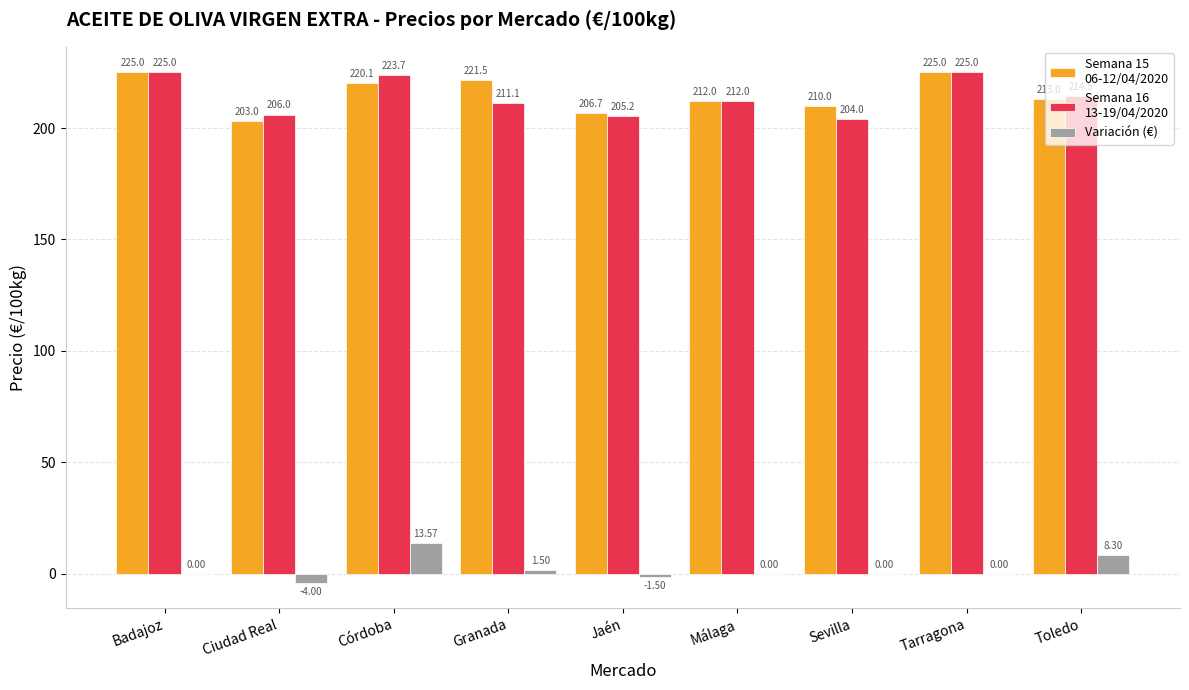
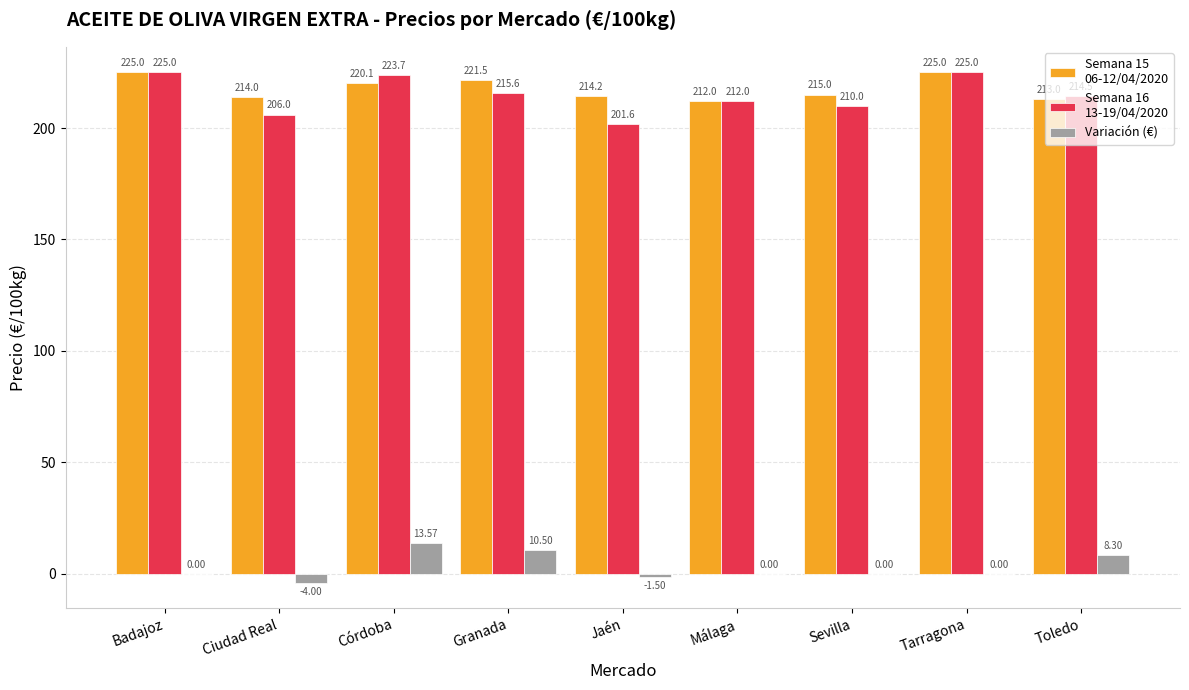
  {
    "Semana 15 06-12/04/2020": {
      "Badajoz": 225.0,
-     "Ciudad Real": 203.0,
+     "Ciudad Real": 214.0,
      "Córdoba": 220.1,
      "Granada": 221.5,
-     "Jaén": 206.7,
+     "Jaén": 214.2,
      "Málaga": 212.0,
-     "Sevilla": 210.0,
+     "Sevilla": 215.0,
      "Tarragona": 225.0
    },
    "Semana 16 13-19/04/2020": {
      "Badajoz": 225.0,
      "Ciudad Real": 206.0,
      "Córdoba": 223.7,
-     "Granada": 211.1,
-     "Jaén": 205.2,
+     "Granada": 215.6,
+     "Jaén": 201.6,
      "Málaga": 212.0,
-     "Sevilla": 204.0,
+     "Sevilla": 210.0,
      "Tarragona": 225.0
    },
    "Variación (€)": {
      "Badajoz": 0.00,
      "Ciudad Real": -4.00,
      "Córdoba": 13.57,
-     "Granada": 1.50,
+     "Granada": 10.50,
      "Jaén": -1.50,
      "Málaga": 0.00,
      "Sevilla": 0.00,
      "Tarragona": 0.00,
      "Toledo": 8.30
    }
  }
